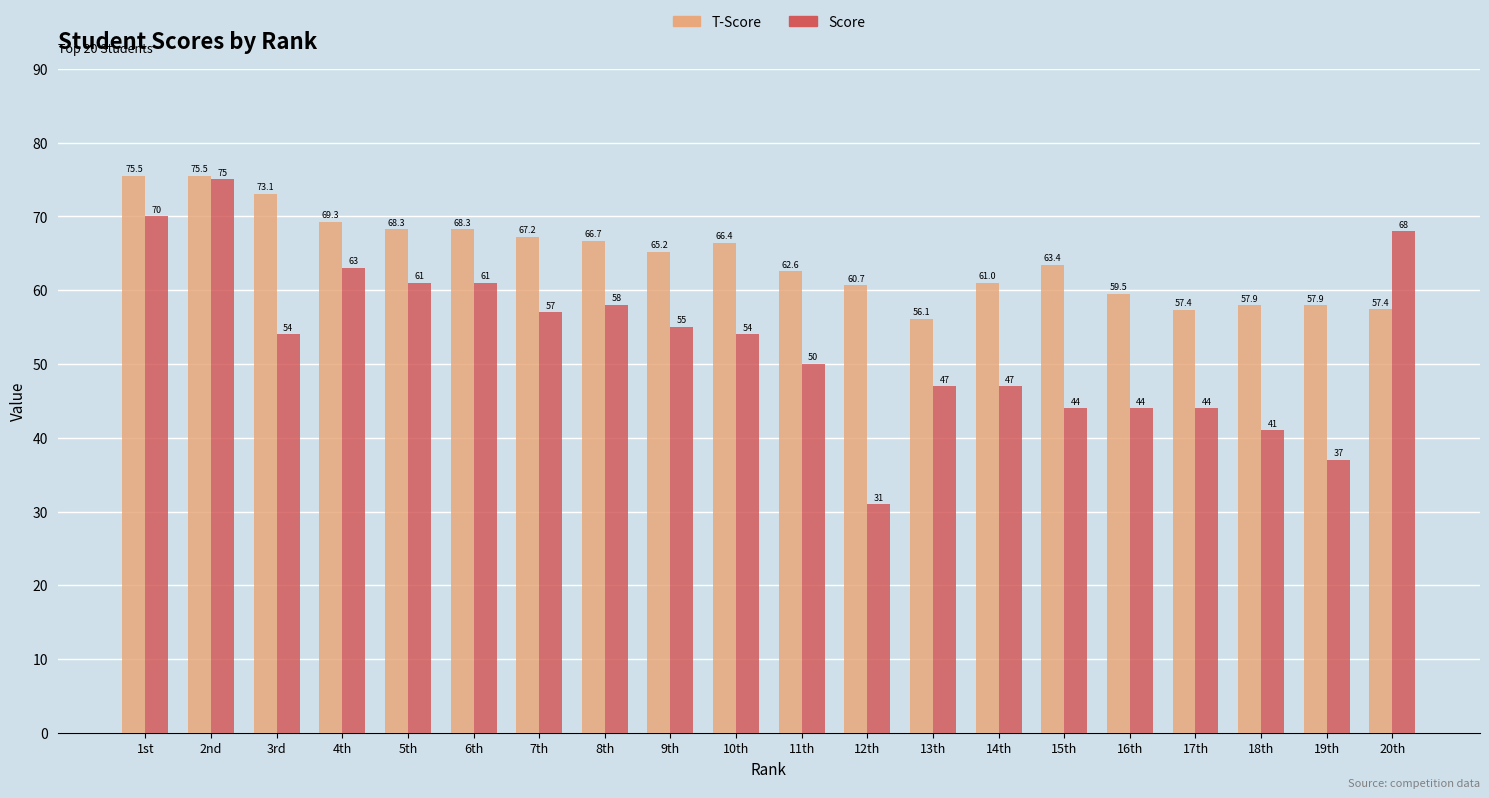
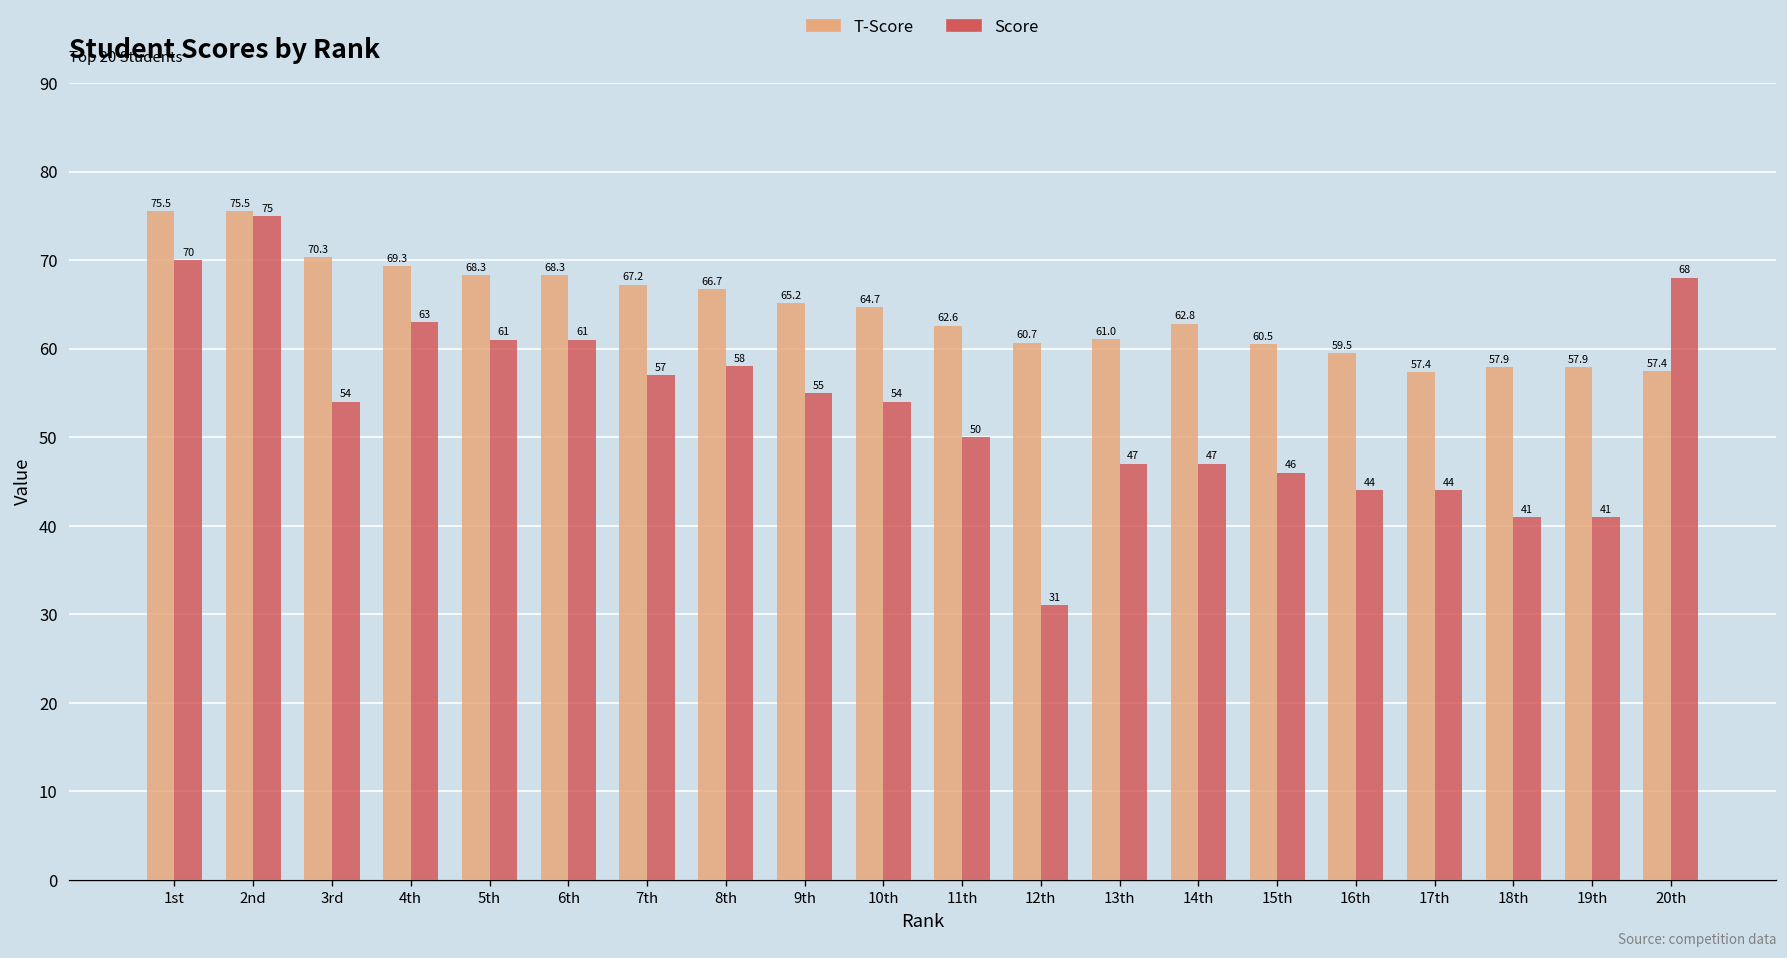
  {
    "T-Score": {
      "1st": 75.5,
      "2nd": 75.5,
-     "3rd": 73.1,
+     "3rd": 70.3,
      "4th": 69.3,
      "5th": 68.3,
      "6th": 68.3,
      "7th": 67.2,
      "8th": 66.7,
      "9th": 65.2,
-     "10th": 66.4,
+     "10th": 64.7,
      "11th": 62.6,
      "12th": 60.7,
-     "13th": 56.1,
-     "14th": 61.0,
-     "15th": 63.4,
+     "13th": 61.0,
+     "14th": 62.8,
+     "15th": 60.5,
      "16th": 59.5,
      "17th": 57.4,
      "18th": 57.9,
      "19th": 57.9,
      "20th": 57.4
    },
    "Score": {
      "1st": 70,
      "2nd": 75,
      "3rd": 54,
      "4th": 63,
      "5th": 61,
      "6th": 61,
      "7th": 57,
      "8th": 58,
      "9th": 55,
      "10th": 54,
      "11th": 50,
      "12th": 31,
      "13th": 47,
      "14th": 47,
-     "15th": 44,
+     "15th": 46,
      "16th": 44,
      "17th": 44,
      "18th": 41,
-     "19th": 37,
+     "19th": 41,
      "20th": 68
    }
  }
